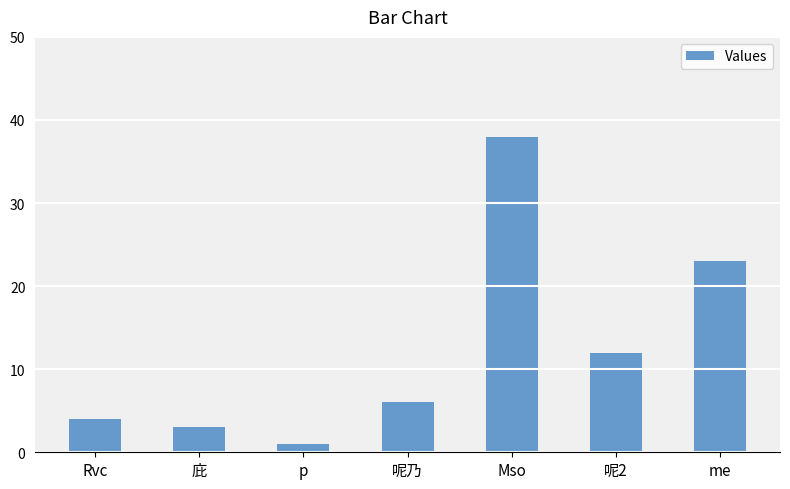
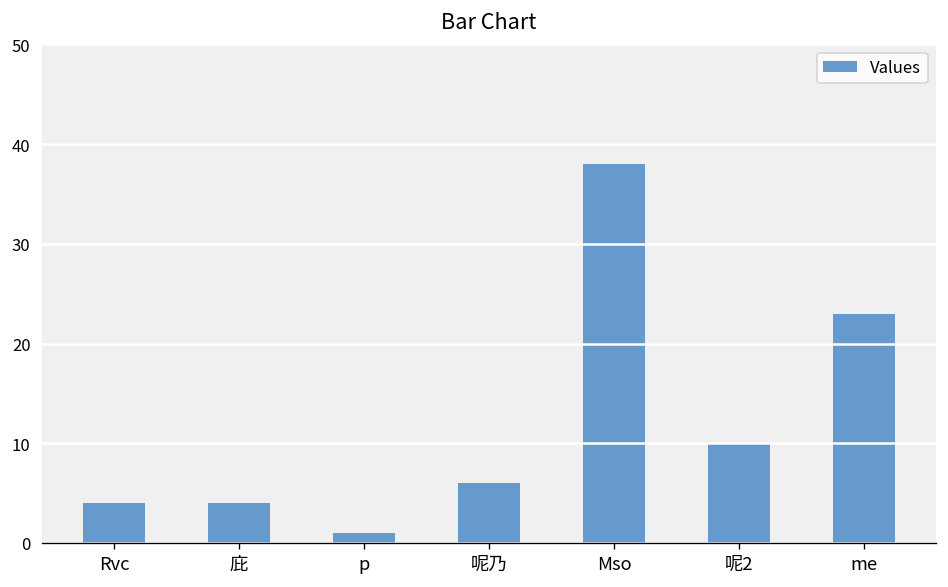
  {
    "Rvc": 4,
-   "庇": 3,
+   "庇": 4,
    "p": 1,
    "呢乃": 6,
    "Mso": 38,
-   "呢2": 12,
+   "呢2": 10,
    "me": 23
  }
